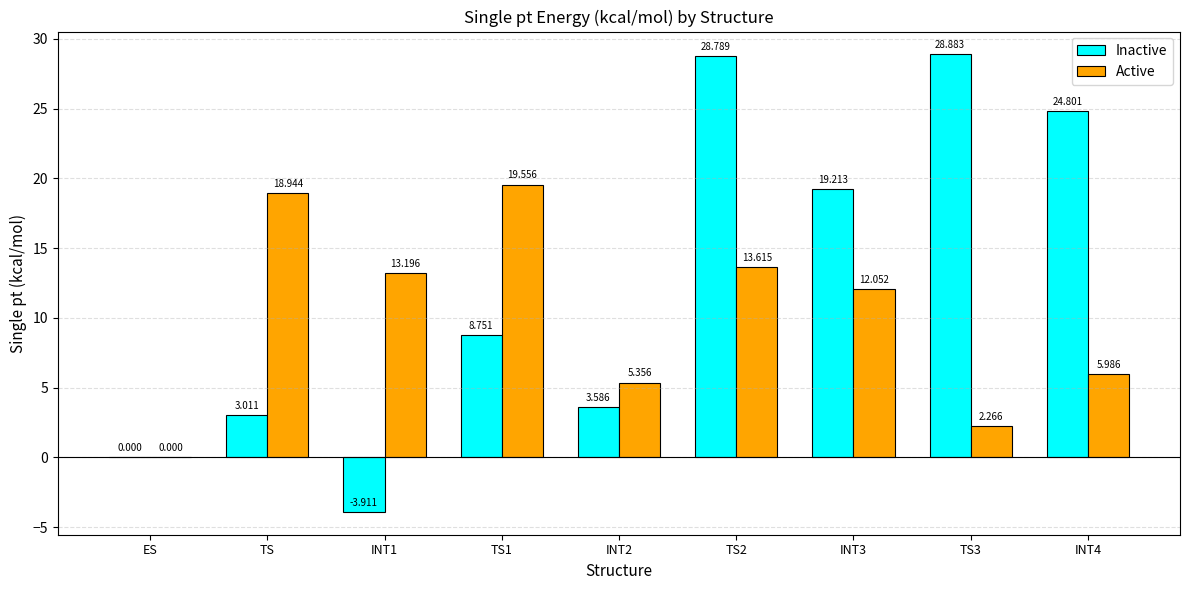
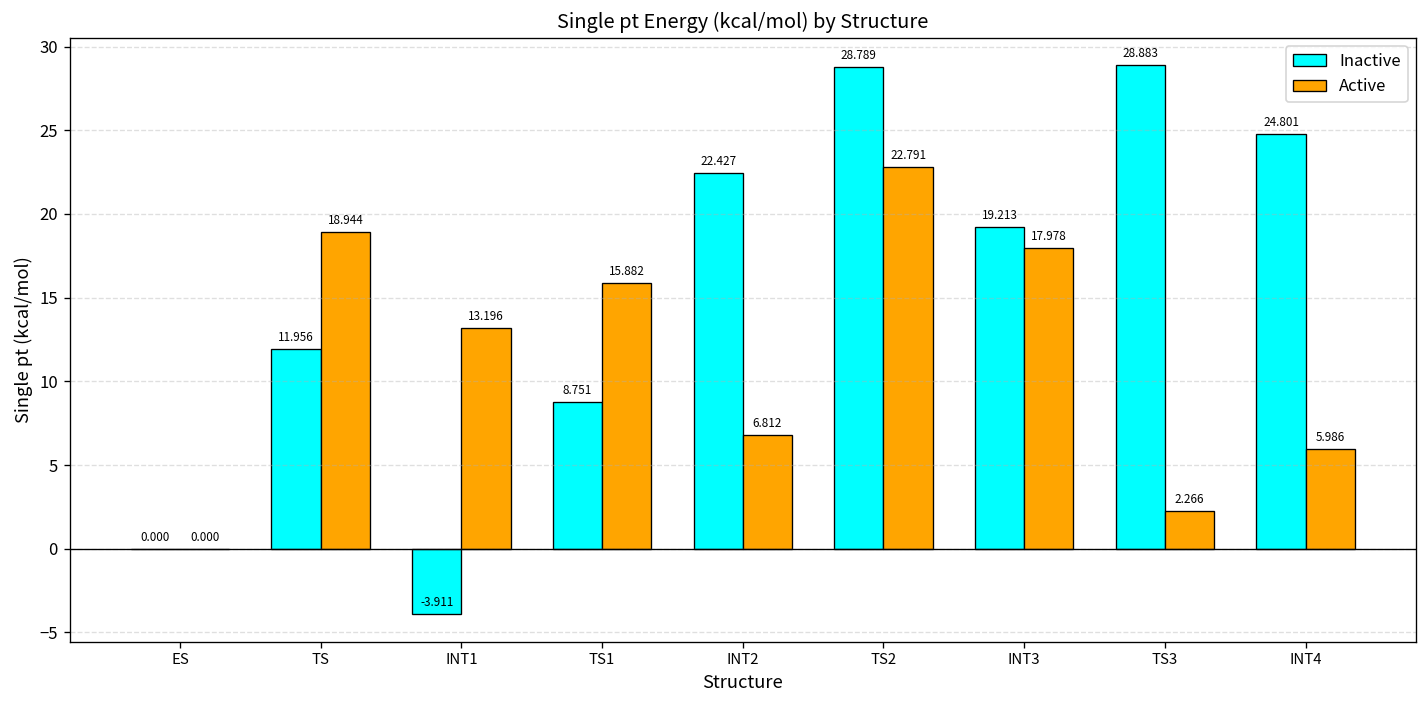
  {
    "Inactive": {
      "ES": 0.000,
-     "TS": 3.011,
+     "TS": 11.956,
      "INT1": -3.911,
      "TS1": 8.751,
-     "INT2": 3.586,
+     "INT2": 22.427,
      "TS2": 28.789,
      "INT3": 19.213,
      "TS3": 28.883,
      "INT4": 24.801
    },
    "Active": {
      "ES": 0.000,
      "TS": 18.944,
      "INT1": 13.196,
-     "TS1": 19.556,
-     "INT2": 5.356,
-     "TS2": 13.615,
-     "INT3": 12.052,
+     "TS1": 15.882,
+     "INT2": 6.812,
+     "TS2": 22.791,
+     "INT3": 17.978,
      "TS3": 2.266,
      "INT4": 5.986
    }
  }
